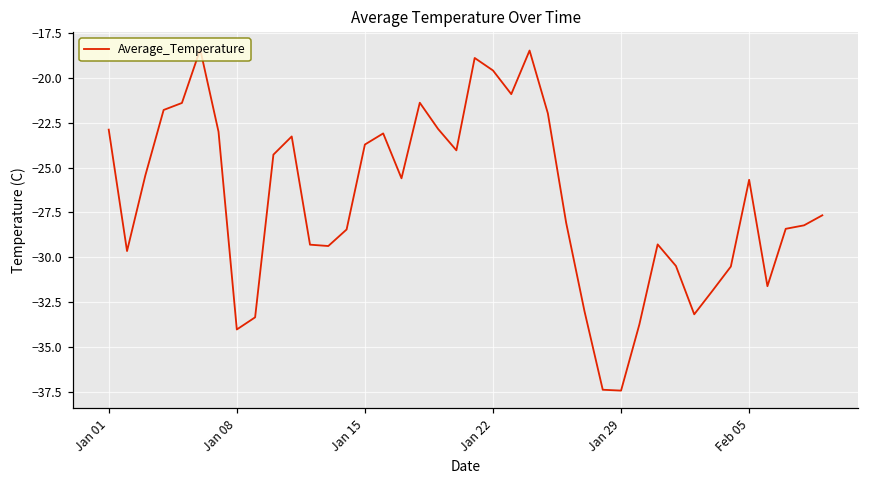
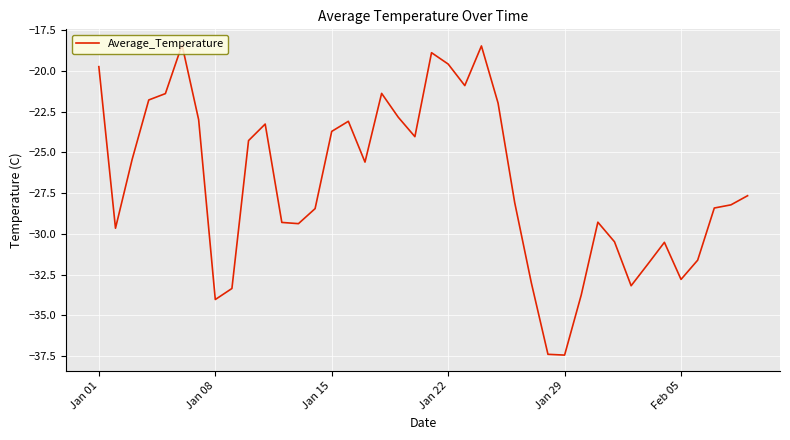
  {
-   "Jan 01": -22.9,
+   "Jan 01": -19.7,
    "Jan 08": -34.0,
    "Jan 15": -23.7,
    "Jan 22": -19.6,
    "Jan 29": -37.4,
-   "Feb 05": -25.7
+   "Feb 05": -32.8
  }
